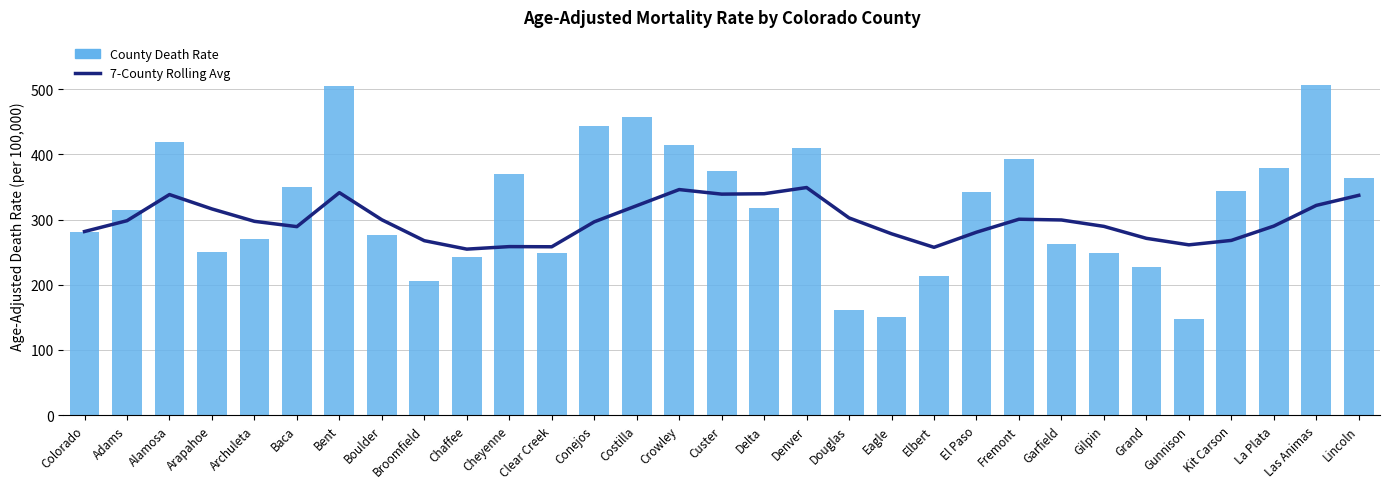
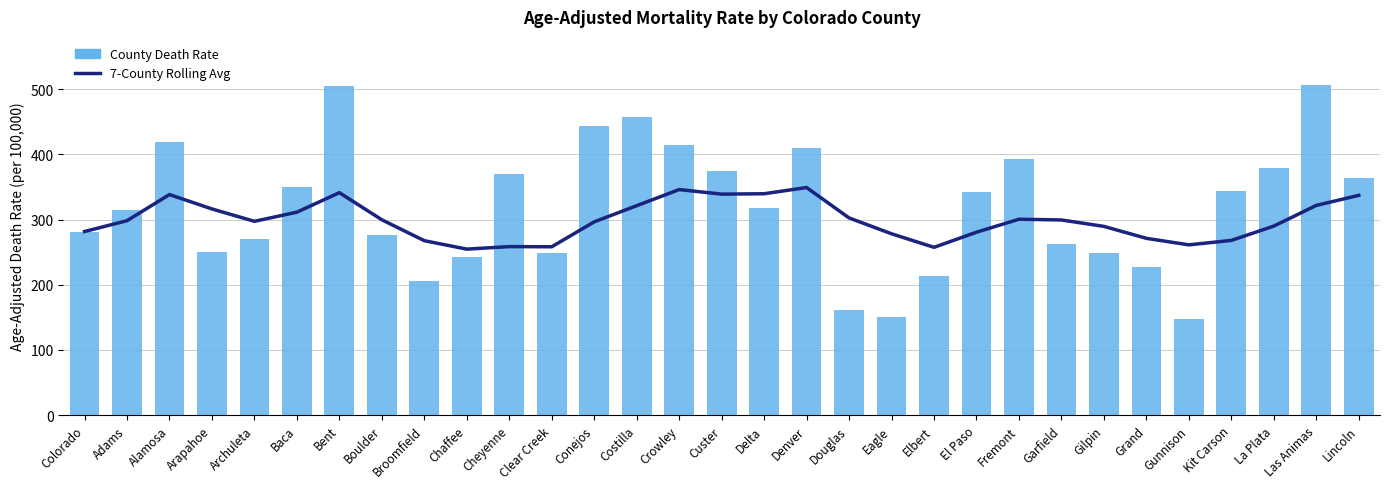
  {
    "7-County Rolling Avg": {
      "Colorado": 280,
      "Adams": 300,
      "Alamosa": 340,
      "Arapahoe": 320,
      "Archuleta": 300,
-     "Baca": 290,
+     "Baca": 310,
      "Bent": 340,
      "Boulder": 300,
      "Broomfield": 270,
      "Chaffee": 250,
      "Cheyenne": 260,
      "Clear Creek": 260,
      "Conejos": 300,
      "Costilla": 320,
      "Crowley": 350,
      "Custer": 340,
      "Delta": 340,
      "Denver": 350,
      "Douglas": 300,
      "Eagle": 280,
      "Elbert": 260,
      "El Paso": 280,
      "Fremont": 300,
      "Garfield": 300,
      "Gilpin": 290,
      "Grand": 270,
      "Gunnison": 260,
      "Kit Carson": 270,
      "La Plata": 290,
      "Las Animas": 320,
      "Lincoln": 340
    },
    "County Death Rate": {
      "Colorado": 280,
      "Adams": 310,
      "Alamosa": 420,
      "Arapahoe": 250,
      "Archuleta": 270,
      "Baca": 350,
      "Bent": 510,
      "Boulder": 280,
      "Broomfield": 200,
      "Chaffee": 240,
      "Cheyenne": 370,
      "Clear Creek": 250,
      "Conejos": 440,
      "Costilla": 460,
      "Crowley": 410,
      "Custer": 370,
      "Delta": 320,
      "Denver": 410,
      "Douglas": 160,
      "Eagle": 150,
      "Elbert": 210,
      "El Paso": 340,
      "Fremont": 390,
      "Garfield": 260,
      "Gilpin": 250,
      "Grand": 230,
      "Gunnison": 150,
      "Kit Carson": 340,
      "La Plata": 380,
      "Las Animas": 510,
      "Lincoln": 360
    }
  }
